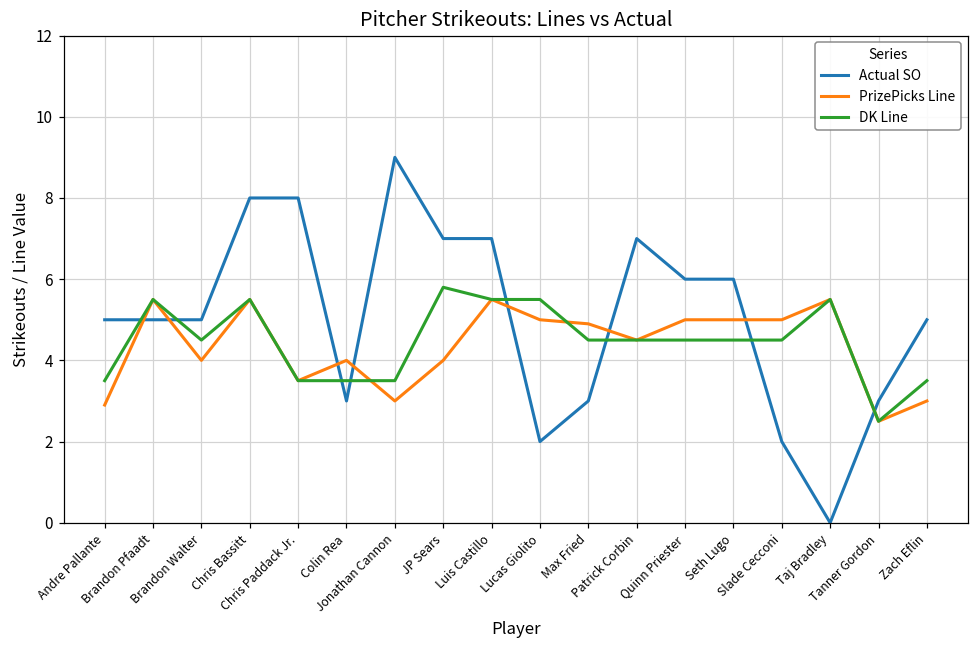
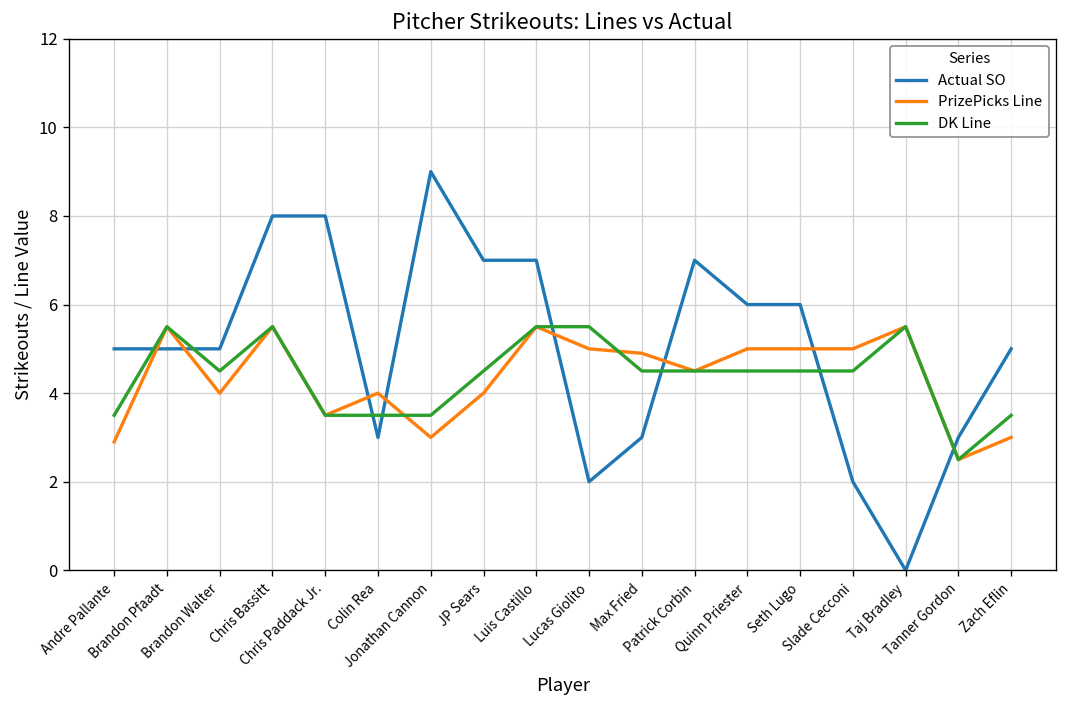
  {
    "Actual SO": {
      "Andre Pallante": 5.0,
      "Brandon Pfaadt": 5.0,
      "Brandon Walter": 5.0,
      "Chris Bassitt": 8.0,
      "Chris Paddack Jr.": 8.0,
      "Colin Rea": 3.0,
      "Jonathan Cannon": 9.0,
      "JP Sears": 7.0,
      "Luis Castillo": 7.0,
      "Lucas Giolito": 2.0,
      "Max Fried": 3.0,
      "Patrick Corbin": 7.0,
      "Quinn Priester": 6.0,
      "Seth Lugo": 6.0,
      "Slade Cecconi": 2.0,
      "Taj Bradley": 0.0,
      "Tanner Gordon": 3.0,
      "Zach Eflin": 5.0
    },
    "PrizePicks Line": {
      "Andre Pallante": 2.9,
      "Brandon Walter": 4.0,
      "Colin Rea": 4.0,
      "Jonathan Cannon": 3.0,
      "JP Sears": 4.0,
      "Lucas Giolito": 5.0,
      "Max Fried": 4.9,
      "Quinn Priester": 5.0,
      "Seth Lugo": 5.0,
      "Slade Cecconi": 5.0,
      "Zach Eflin": 3.0
    },
    "DK Line": {
      "Andre Pallante": 3.5,
      "Brandon Walter": 4.5,
      "Colin Rea": 3.5,
      "Jonathan Cannon": 3.5,
-     "JP Sears": 5.8,
+     "JP Sears": 4.5,
      "Lucas Giolito": 5.5,
      "Max Fried": 4.5,
      "Quinn Priester": 4.5,
      "Seth Lugo": 4.5,
      "Slade Cecconi": 4.5,
      "Zach Eflin": 3.5
    }
  }
